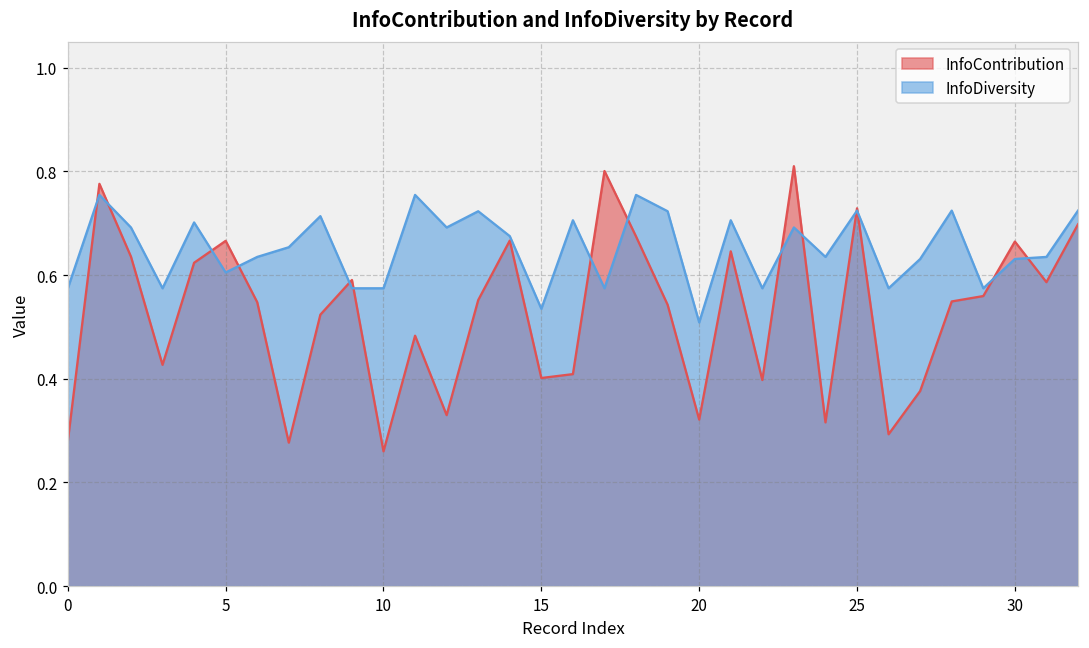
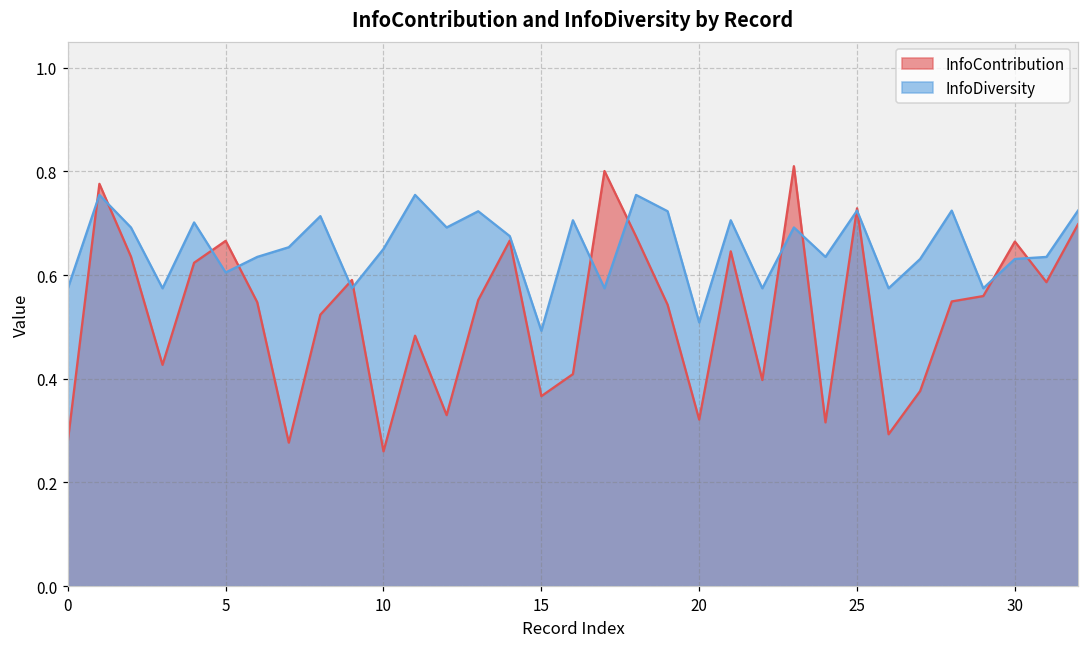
  {
    "InfoContribution": {
      "0": 0.28,
      "5": 0.67,
      "10": 0.26,
-     "15": 0.40,
+     "15": 0.37,
      "20": 0.32,
      "30": 0.66
    },
    "InfoDiversity": {
      "0": 0.57,
      "5": 0.61,
-     "10": 0.57,
-     "15": 0.53,
+     "10": 0.65,
+     "15": 0.49,
      "20": 0.51,
      "30": 0.63
    }
  }
